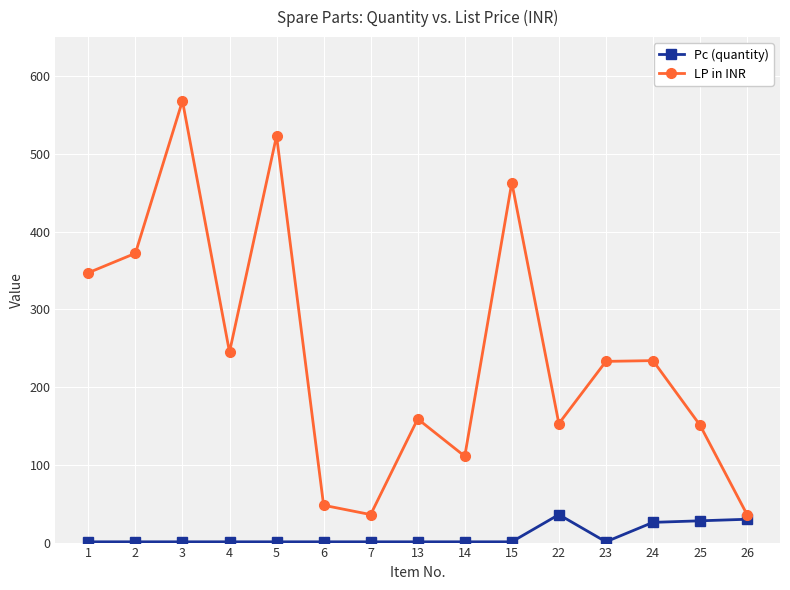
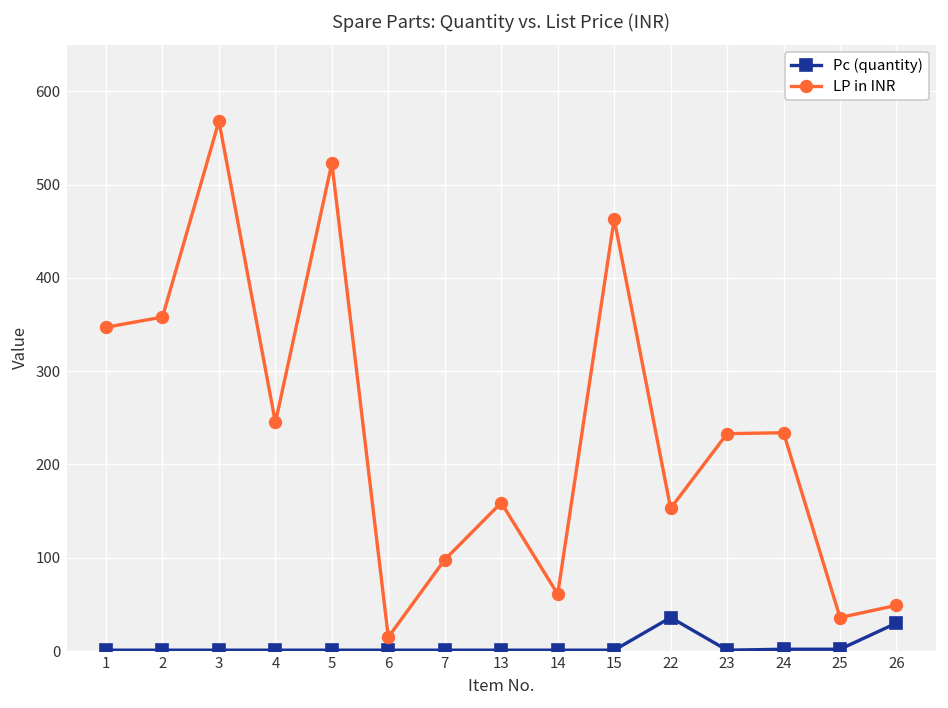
  {
    "Pc (quantity)": {
      "1": 0,
      "2": 0,
      "3": 0,
      "4": 0,
      "5": 0,
      "6": 0,
      "7": 0,
      "13": 0,
      "14": 0,
      "15": 0,
      "22": 40,
      "23": 0,
-     "24": 30,
-     "25": 30,
+     "24": 0,
+     "25": 0,
      "26": 30
    },
    "LP in INR": {
      "1": 350,
-     "2": 370,
+     "2": 360,
      "3": 570,
      "4": 250,
      "5": 520,
-     "6": 50,
-     "7": 40,
+     "6": 20,
+     "7": 100,
      "13": 160,
-     "14": 110,
+     "14": 60,
      "15": 460,
      "22": 150,
      "23": 230,
      "24": 230,
-     "25": 150,
-     "26": 40
+     "25": 40,
+     "26": 50
    }
  }
